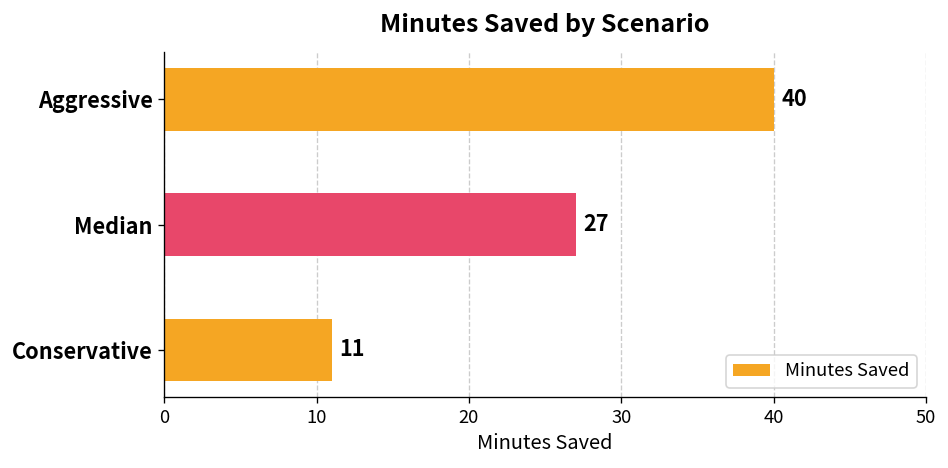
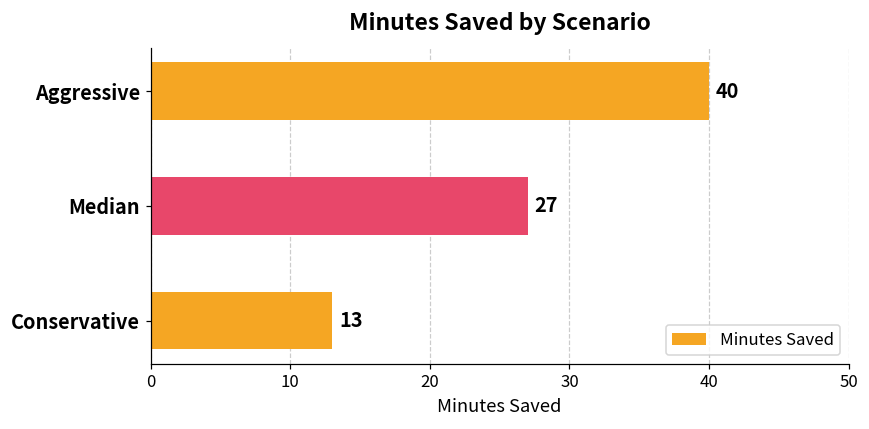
  {
    "Aggressive": 40,
    "Median": 27,
-   "Conservative": 11
+   "Conservative": 13
  }
